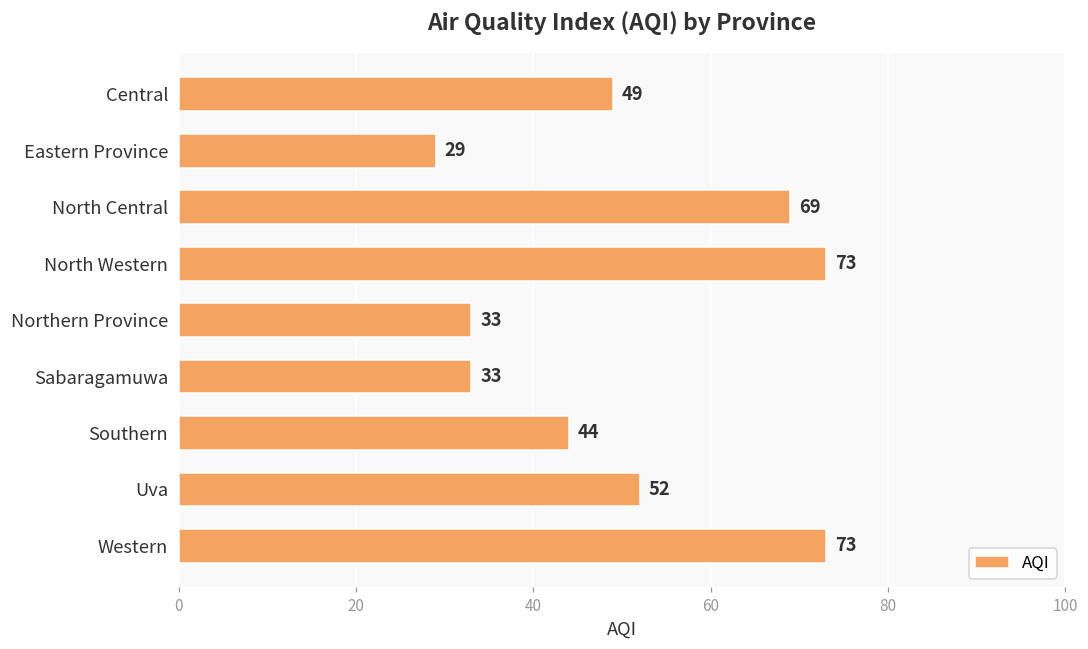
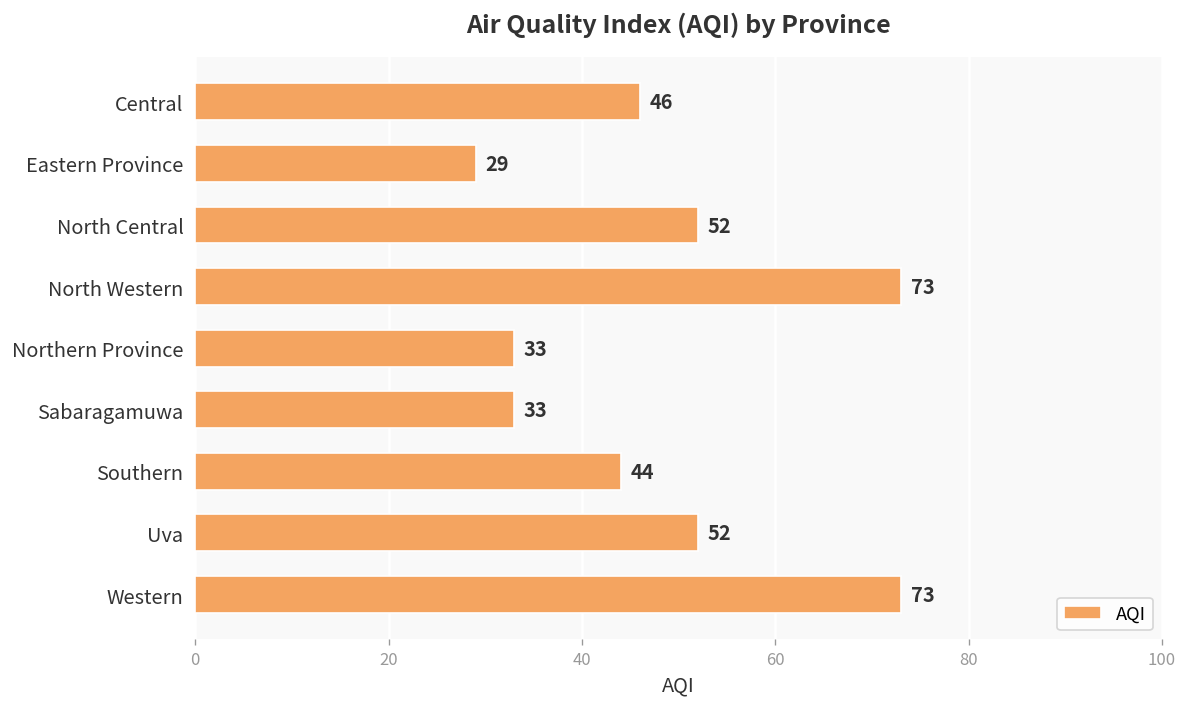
  {
-   "Central": 49,
+   "Central": 46,
    "Eastern Province": 29,
-   "North Central": 69,
+   "North Central": 52,
    "North Western": 73,
    "Northern Province": 33,
    "Sabaragamuwa": 33,
    "Southern": 44,
    "Uva": 52,
    "Western": 73
  }
